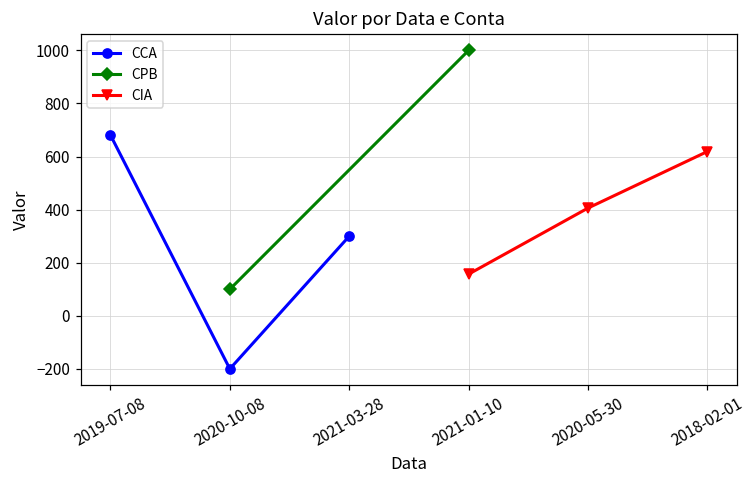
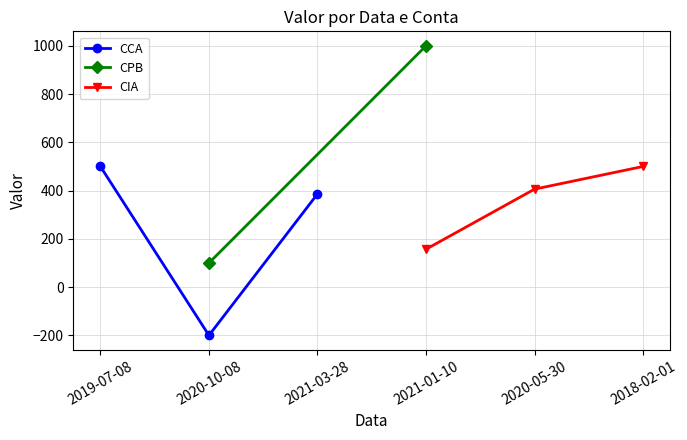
  {
    "CCA": {
-     "2019-07-08": 680,
+     "2019-07-08": 500,
      "2020-10-08": -200,
-     "2021-03-28": 300
+     "2021-03-28": 390
    },
    "CPB": {
      "2020-10-08": 100,
      "2021-01-10": 1000
    },
    "CIA": {
      "2021-01-10": 160,
      "2020-05-30": 410,
-     "2018-02-01": 620
+     "2018-02-01": 500
    }
  }
